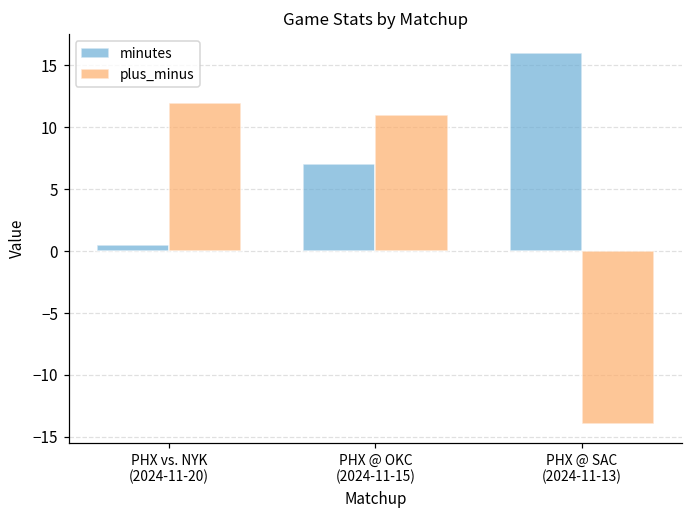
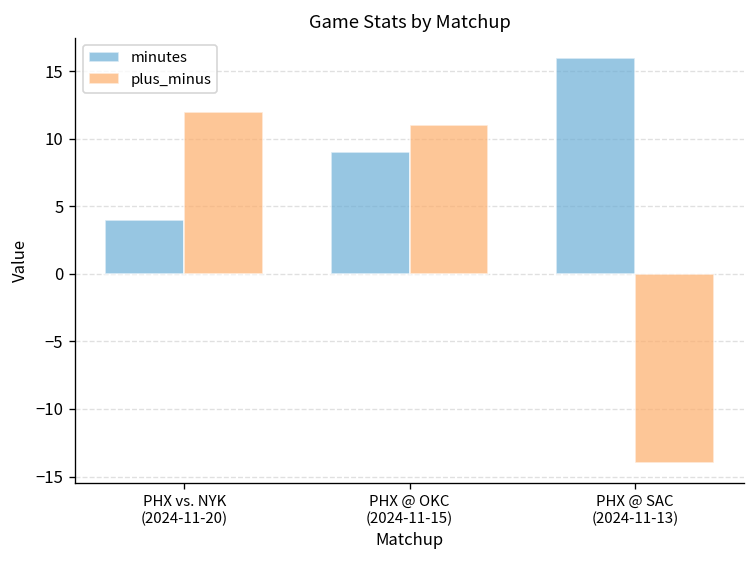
  {
    "minutes": {
-     "PHX vs. NYK (2024-11-20)": 0.5,
-     "PHX @ OKC (2024-11-15)": 7,
+     "PHX vs. NYK (2024-11-20)": 4.0,
+     "PHX @ OKC (2024-11-15)": 9,
      "PHX @ SAC (2024-11-13)": 16.0
    },
    "plus_minus": {
      "PHX vs. NYK (2024-11-20)": 12.0,
      "PHX @ OKC (2024-11-15)": 11.0,
      "PHX @ SAC (2024-11-13)": -14.0
    }
  }
